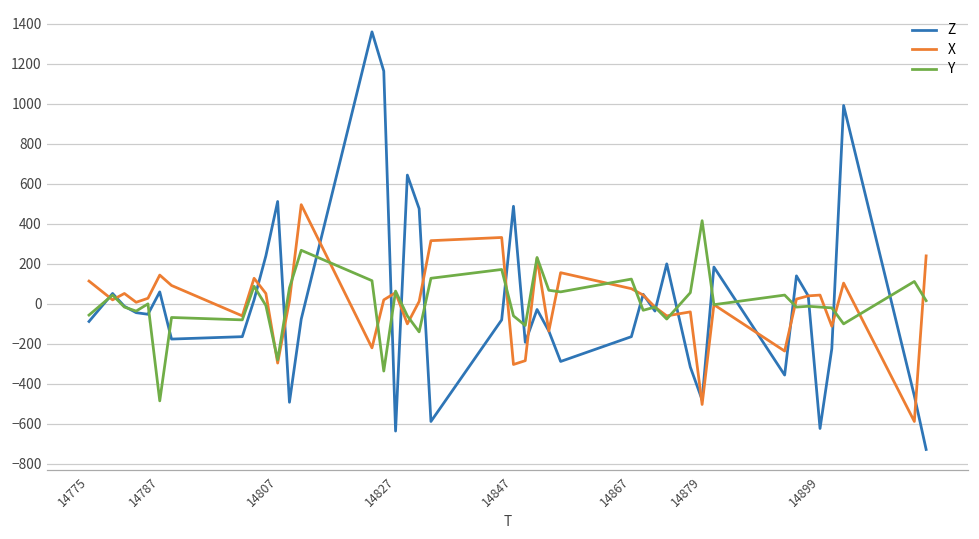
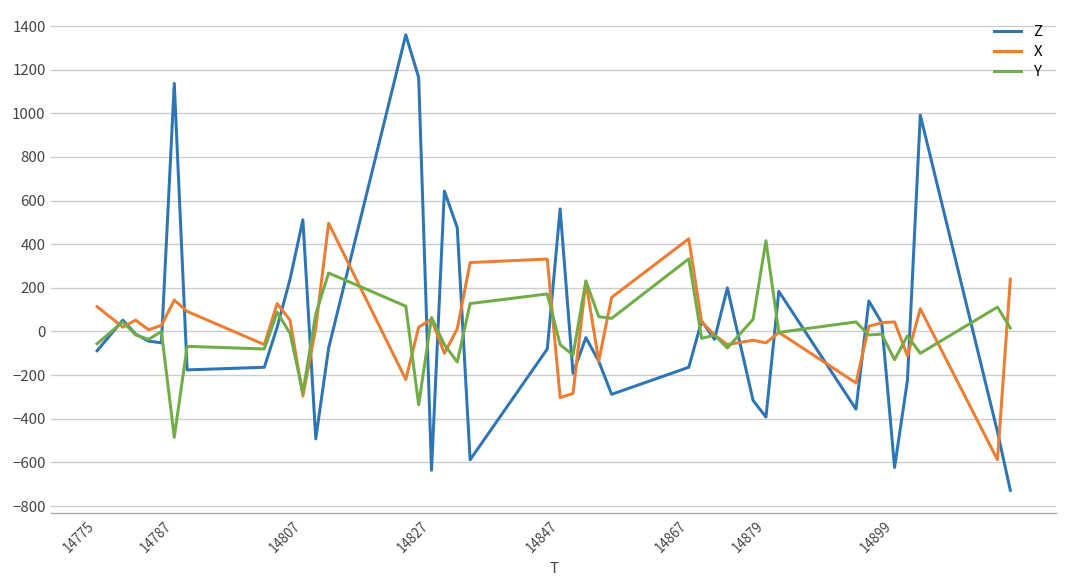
  {
    "Z": {
      "14775": -90,
-     "14787": 60,
+     "14787": 1140,
      "14807": 510,
      "14827": -640,
-     "14847": 490,
+     "14847": 560,
      "14867": -160,
-     "14879": -480,
+     "14879": -390,
      "14899": -620
    },
    "X": {
      "14775": 110,
      "14787": 140,
      "14807": -300,
      "14847": -300,
-     "14867": 80,
-     "14879": -500,
+     "14867": 430,
+     "14879": -50,
      "14899": 40
    },
    "Y": {
      "14775": -60,
      "14787": -490,
      "14807": -280,
      "14847": -60,
-     "14867": 120,
+     "14867": 330,
      "14879": 420,
-     "14899": -20
+     "14899": -130
    }
  }
